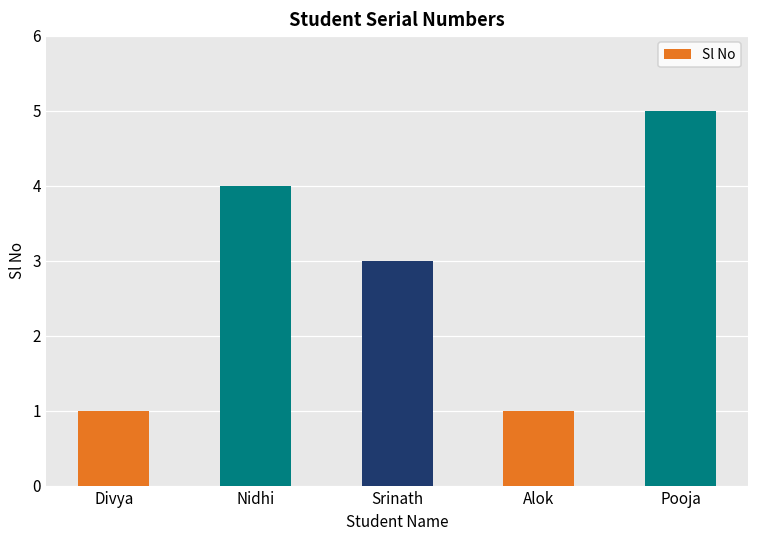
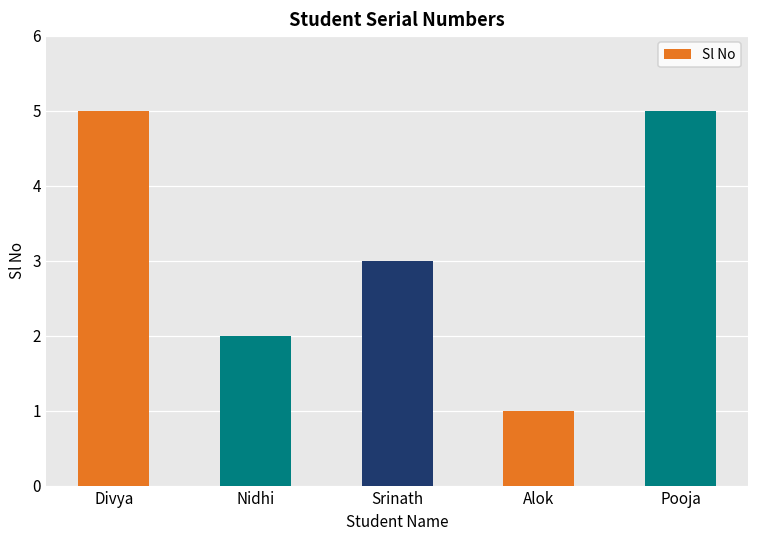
  {
-   "Divya": 1,
-   "Nidhi": 4,
+   "Divya": 5,
+   "Nidhi": 2,
    "Srinath": 3,
    "Alok": 1,
    "Pooja": 5
  }
